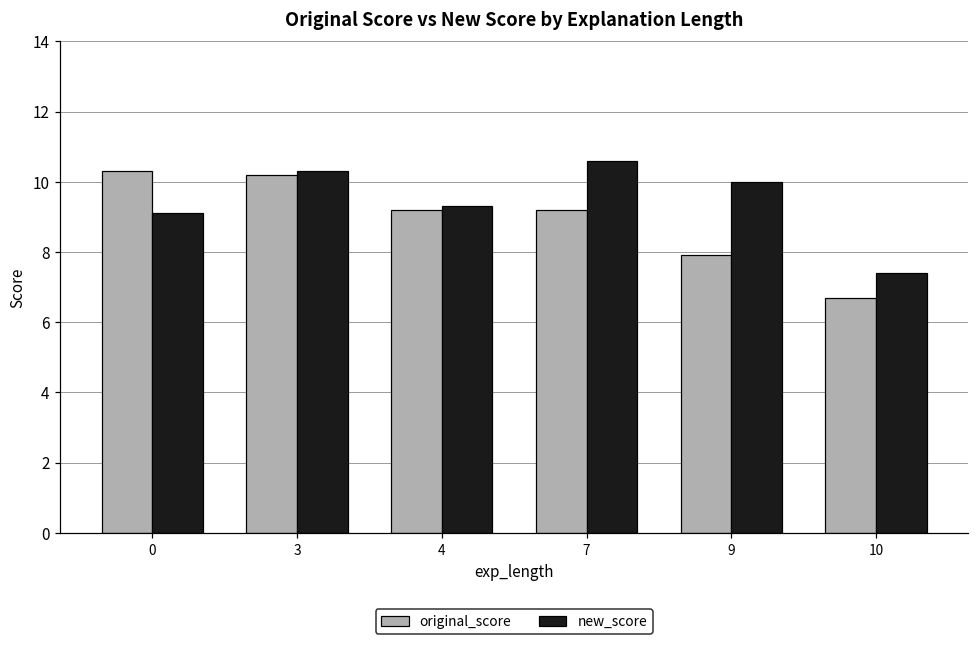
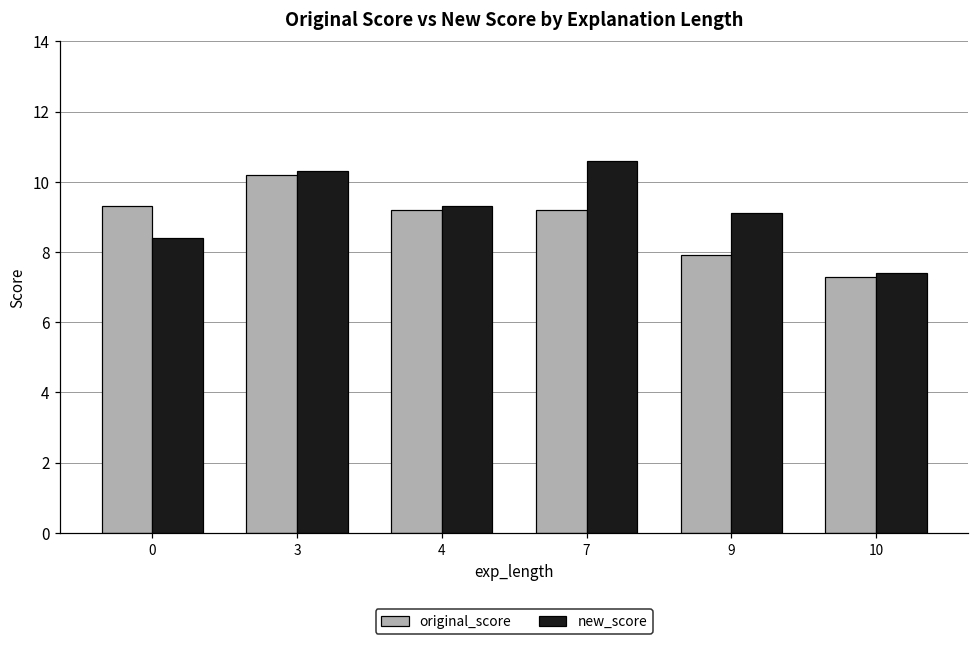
  {
    "original_score": {
-     "0": 10.3,
+     "0": 9.3,
      "3": 10.2,
      "4": 9.2,
      "7": 9.2,
      "9": 7.9,
-     "10": 6.7
+     "10": 7.3
    },
    "new_score": {
-     "0": 9.1,
+     "0": 8.4,
      "3": 10.3,
      "4": 9.3,
      "7": 10.6,
-     "9": 10.0,
+     "9": 9.1,
      "10": 7.4
    }
  }
